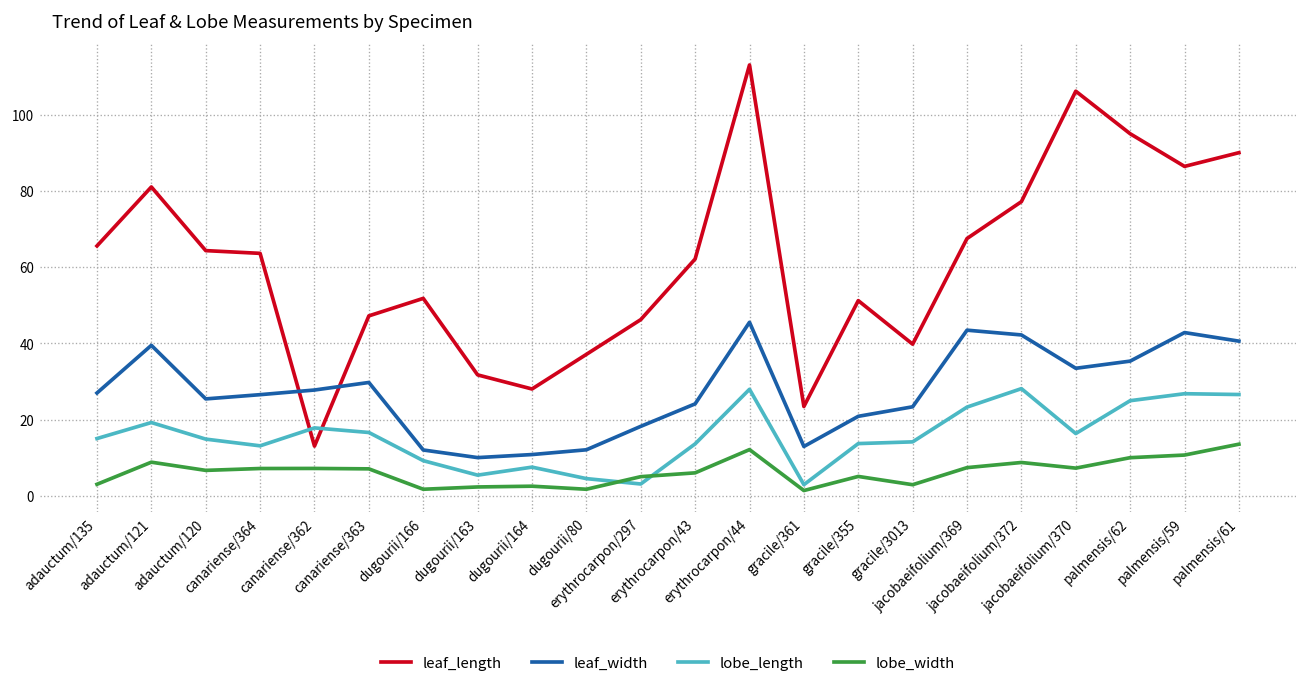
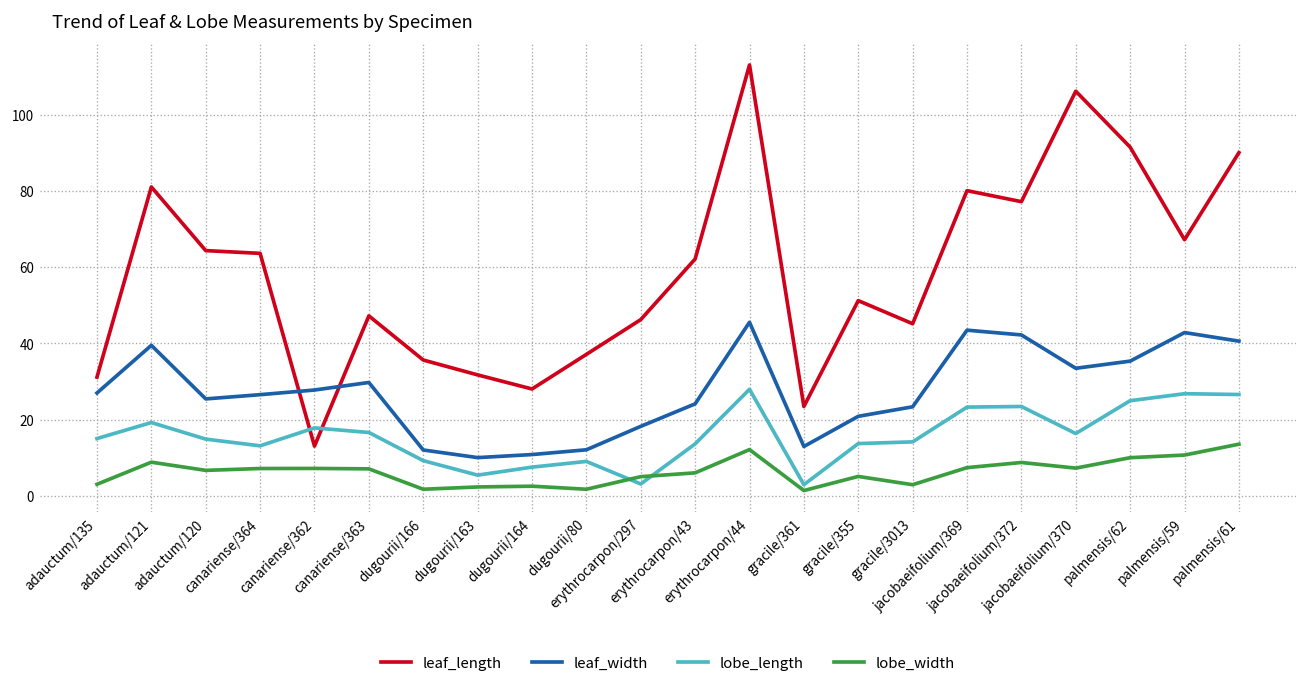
  {
    "leaf_length": {
-     "adauctum/135": 66,
+     "adauctum/135": 31,
      "adauctum/121": 81,
      "adauctum/120": 64,
      "canariense/364": 64,
      "canariense/362": 13,
      "canariense/363": 47,
-     "dugourii/166": 52,
+     "dugourii/166": 36,
      "dugourii/163": 32,
      "dugourii/164": 28,
      "dugourii/80": 37,
      "erythrocarpon/297": 46,
      "erythrocarpon/43": 62,
      "erythrocarpon/44": 113,
      "gracile/361": 23,
      "gracile/355": 51,
-     "gracile/3013": 40,
-     "jacobaeifolium/369": 68,
+     "gracile/3013": 45,
+     "jacobaeifolium/369": 80,
      "jacobaeifolium/372": 77,
      "jacobaeifolium/370": 106,
-     "palmensis/62": 95,
-     "palmensis/59": 86,
+     "palmensis/62": 91,
+     "palmensis/59": 67,
      "palmensis/61": 90
    },
    "leaf_width": {
      "adauctum/135": 27,
      "adauctum/121": 40,
      "adauctum/120": 25,
      "canariense/364": 27,
      "canariense/362": 28,
      "canariense/363": 30,
      "dugourii/166": 12,
      "dugourii/163": 10,
      "dugourii/164": 11,
      "dugourii/80": 12,
      "erythrocarpon/297": 18,
      "erythrocarpon/43": 24,
      "erythrocarpon/44": 46,
      "gracile/361": 13,
      "gracile/355": 21,
      "gracile/3013": 23,
      "jacobaeifolium/369": 43,
      "jacobaeifolium/372": 42,
      "jacobaeifolium/370": 33,
      "palmensis/62": 35,
      "palmensis/59": 43,
      "palmensis/61": 41
    },
    "lobe_length": {
      "adauctum/135": 15,
      "adauctum/121": 19,
      "adauctum/120": 15,
      "canariense/364": 13,
      "canariense/362": 18,
      "canariense/363": 17,
      "dugourii/166": 9,
      "dugourii/163": 5,
      "dugourii/164": 8,
-     "dugourii/80": 5,
+     "dugourii/80": 9,
      "erythrocarpon/297": 3,
      "erythrocarpon/43": 14,
      "erythrocarpon/44": 28,
      "gracile/361": 3,
      "gracile/355": 14,
      "gracile/3013": 14,
      "jacobaeifolium/369": 23,
-     "jacobaeifolium/372": 28,
+     "jacobaeifolium/372": 23,
      "jacobaeifolium/370": 16,
      "palmensis/62": 25,
      "palmensis/59": 27,
      "palmensis/61": 27
    },
    "lobe_width": {
      "adauctum/135": 3,
      "adauctum/121": 9,
      "adauctum/120": 7,
      "canariense/364": 7,
      "canariense/362": 7,
      "canariense/363": 7,
      "dugourii/166": 2,
      "dugourii/163": 2,
      "dugourii/164": 3,
      "dugourii/80": 2,
      "erythrocarpon/297": 5,
      "erythrocarpon/43": 6,
      "erythrocarpon/44": 12,
      "gracile/361": 1,
      "gracile/355": 5,
      "gracile/3013": 3,
      "jacobaeifolium/369": 7,
      "jacobaeifolium/372": 9,
      "jacobaeifolium/370": 7,
      "palmensis/62": 10,
      "palmensis/59": 11,
      "palmensis/61": 14
    }
  }
